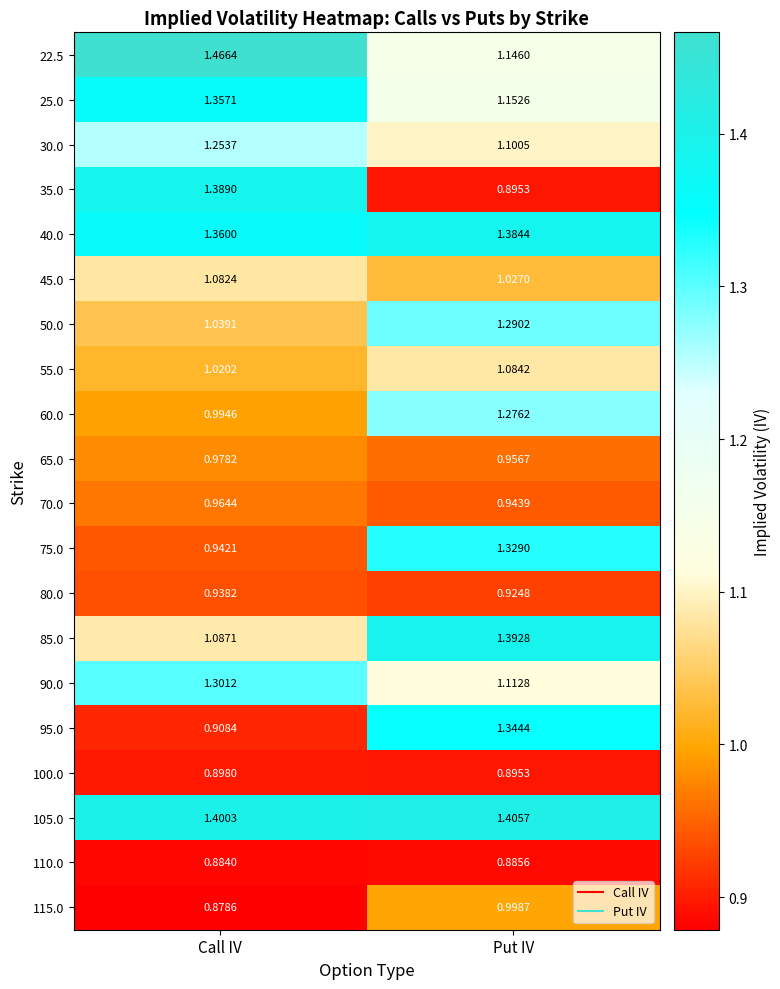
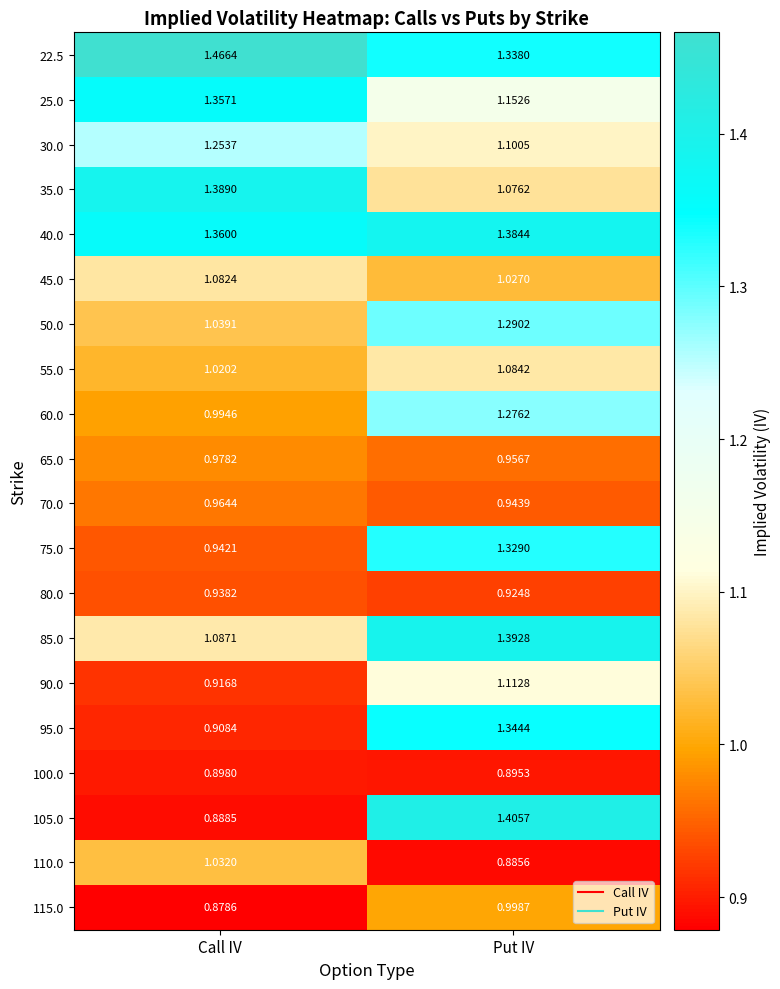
  {
    "22.5": {
      "Call IV": 1.4664,
-     "Put IV": 1.1460
+     "Put IV": 1.3380
    },
    "25.0": {
      "Call IV": 1.3571,
      "Put IV": 1.1526
    },
    "30.0": {
      "Call IV": 1.2537,
      "Put IV": 1.1005
    },
    "35.0": {
      "Call IV": 1.3890,
-     "Put IV": 0.8953
+     "Put IV": 1.0762
    },
    "40.0": {
      "Call IV": 1.3600,
      "Put IV": 1.3844
    },
    "45.0": {
      "Call IV": 1.0824,
      "Put IV": 1.0270
    },
    "50.0": {
      "Call IV": 1.0391,
      "Put IV": 1.2902
    },
    "55.0": {
      "Call IV": 1.0202,
      "Put IV": 1.0842
    },
    "60.0": {
      "Call IV": 0.9946,
      "Put IV": 1.2762
    },
    "65.0": {
      "Call IV": 0.9782,
      "Put IV": 0.9567
    },
    "70.0": {
      "Call IV": 0.9644,
      "Put IV": 0.9439
    },
    "75.0": {
      "Call IV": 0.9421,
      "Put IV": 1.3290
    },
    "80.0": {
      "Call IV": 0.9382,
      "Put IV": 0.9248
    },
    "85.0": {
      "Call IV": 1.0871,
      "Put IV": 1.3928
    },
    "90.0": {
-     "Call IV": 1.3012,
+     "Call IV": 0.9168,
      "Put IV": 1.1128
    },
    "95.0": {
      "Call IV": 0.9084,
      "Put IV": 1.3444
    },
    "100.0": {
      "Call IV": 0.8980,
      "Put IV": 0.8953
    },
    "105.0": {
-     "Call IV": 1.4003,
+     "Call IV": 0.8885,
      "Put IV": 1.4057
    },
    "110.0": {
-     "Call IV": 0.8840,
+     "Call IV": 1.0320,
      "Put IV": 0.8856
    },
    "115.0": {
      "Call IV": 0.8786,
      "Put IV": 0.9987
    }
  }
